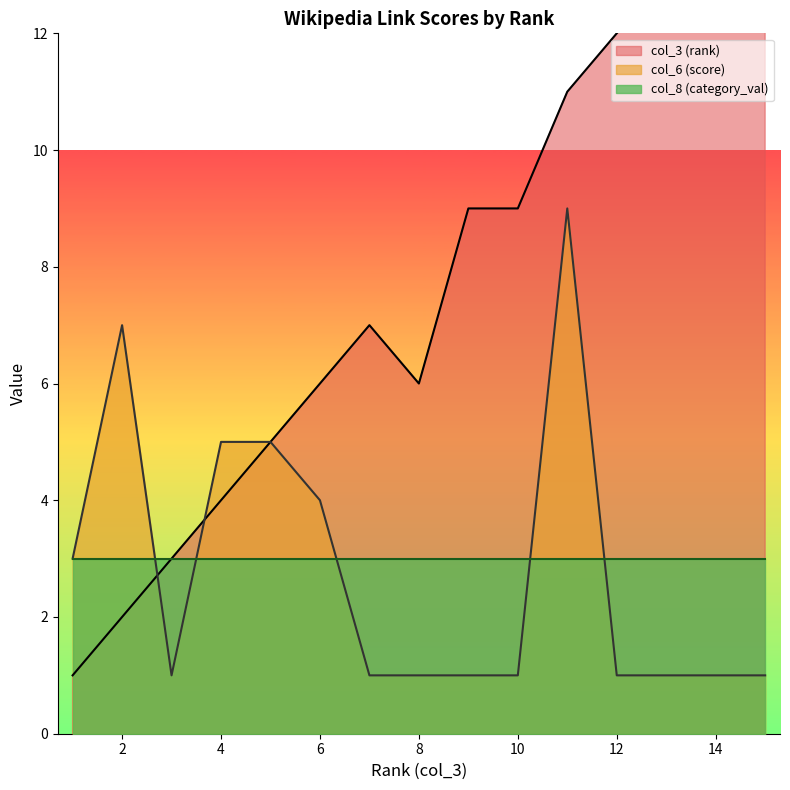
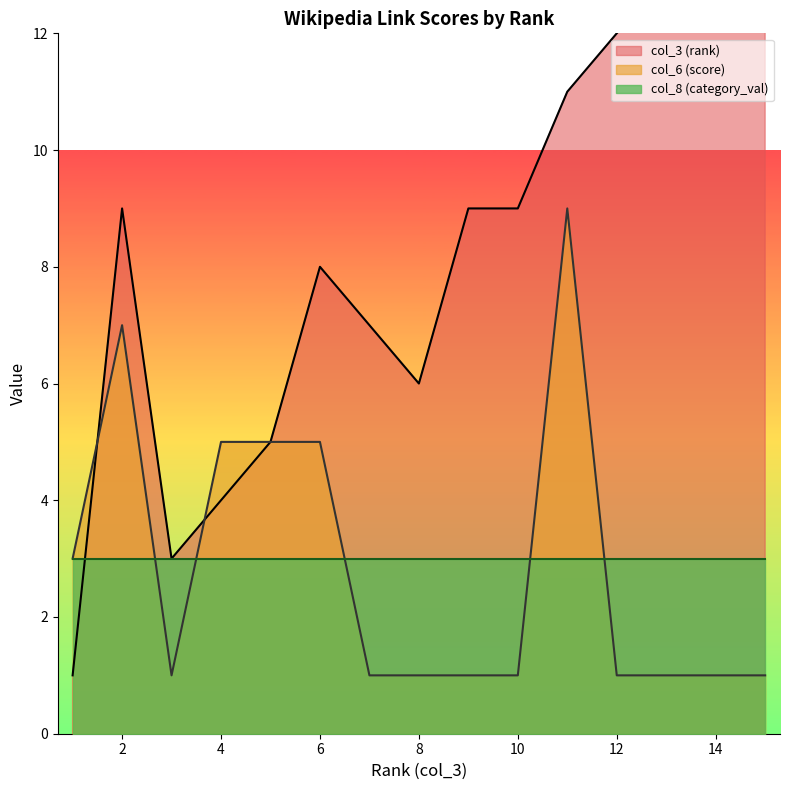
  {
    "col_3 (rank)": {
-     "2": 2,
+     "2": 9,
      "4": 4,
-     "6": 6,
+     "6": 8,
      "8": 6,
      "10": 9,
      "12": 12
    },
    "col_6 (score)": {
      "2": 7,
      "4": 5,
-     "6": 4,
+     "6": 5,
      "8": 1,
      "10": 1,
      "12": 1,
      "14": 1
    },
    "col_8 (category_val)": {
      "2": 3,
      "4": 3,
      "6": 3,
      "8": 3,
      "10": 3,
      "12": 3,
      "14": 3
    }
  }
